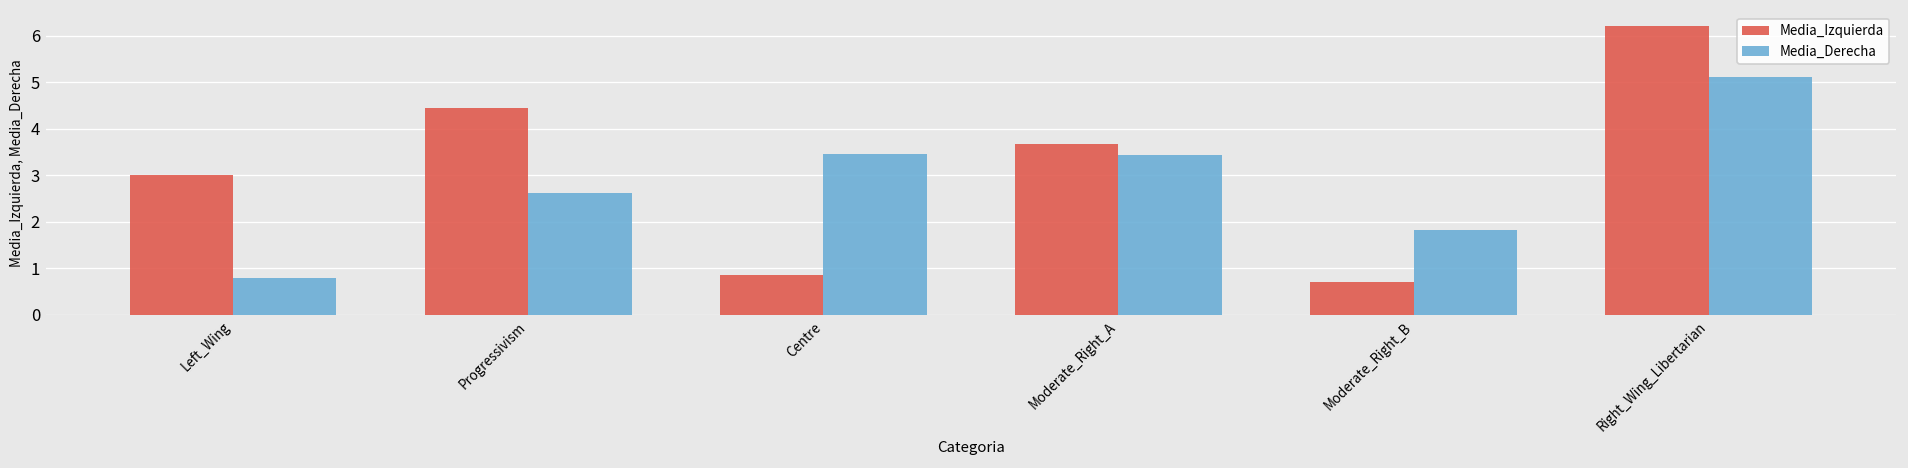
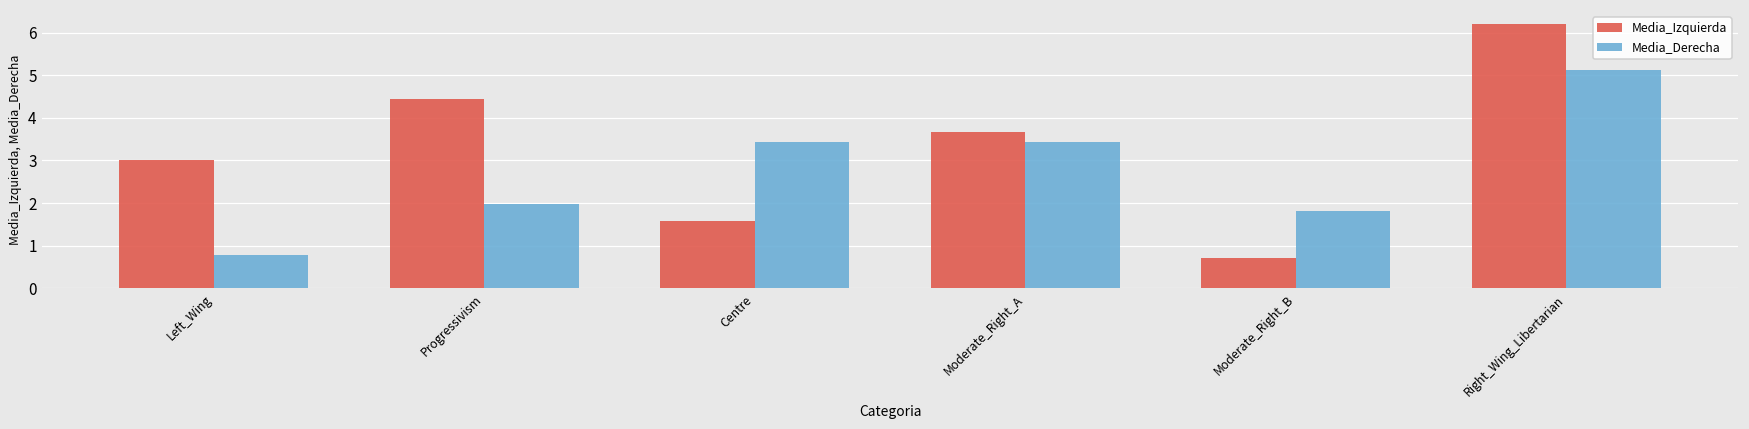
  {
    "Media_Izquierda": {
      "Left_Wing": 3.0,
      "Progressivism": 4.4,
-     "Centre": 0.9,
+     "Centre": 1.6,
      "Moderate_Right_A": 3.7,
      "Moderate_Right_B": 0.7,
      "Right_Wing_Libertarian": 6.2
    },
    "Media_Derecha": {
      "Left_Wing": 0.8,
-     "Progressivism": 2.6,
+     "Progressivism": 2.0,
      "Centre": 3.4,
      "Moderate_Right_A": 3.4,
      "Moderate_Right_B": 1.8,
      "Right_Wing_Libertarian": 5.1
    }
  }
